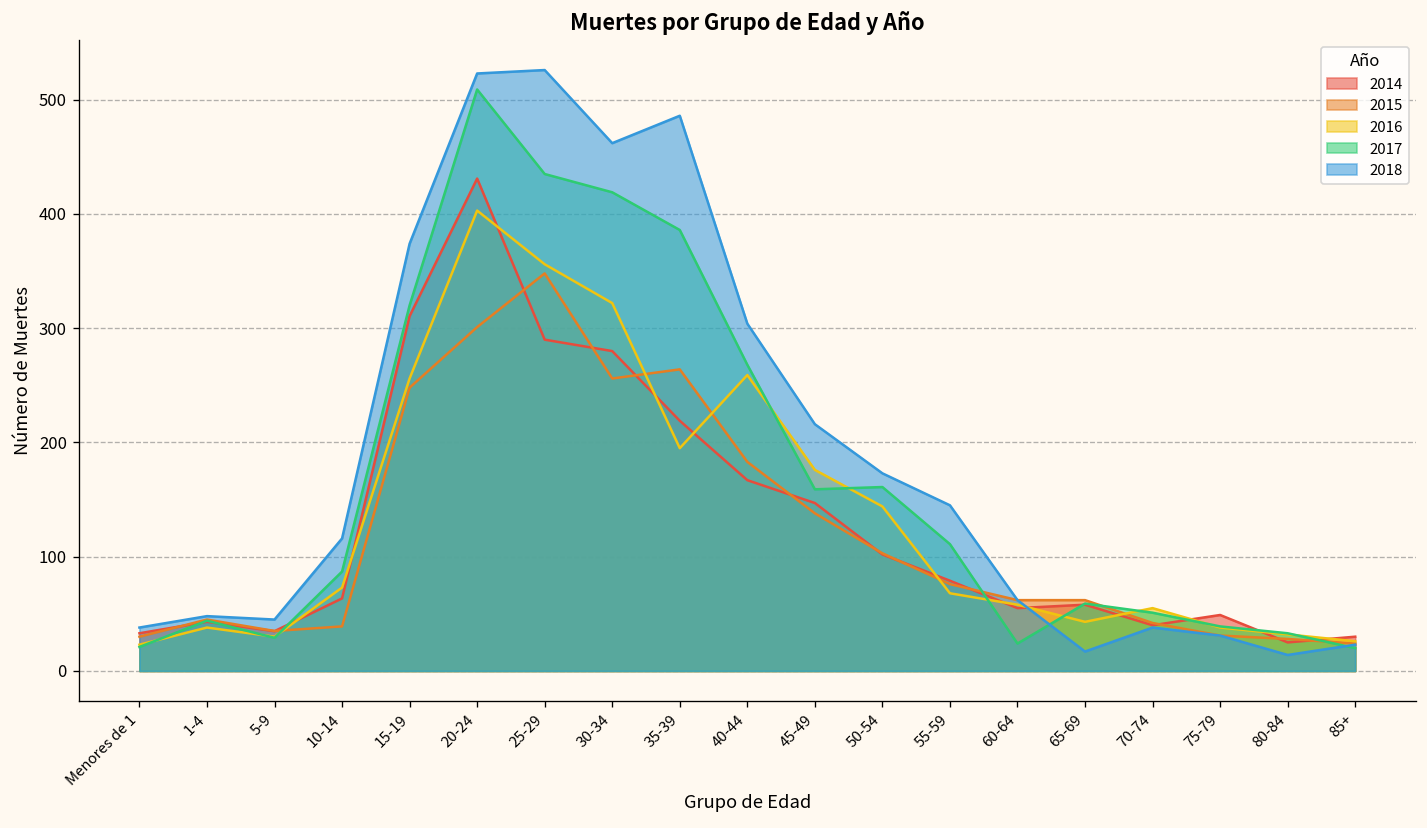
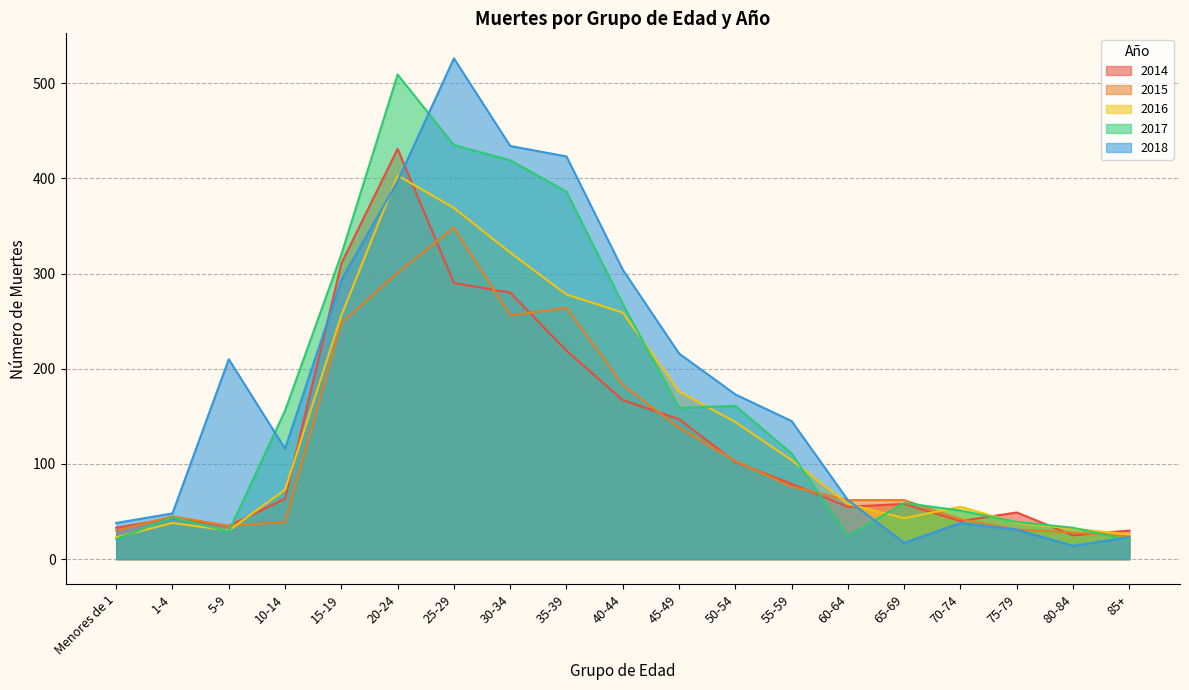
  {
    "2016": {
      "1-4": 40,
      "10-14": 70,
      "15-19": 260,
      "20-24": 400,
-     "25-29": 360,
+     "25-29": 370,
      "30-34": 320,
-     "35-39": 200,
+     "35-39": 280,
      "40-44": 260,
      "45-49": 180,
      "50-54": 140,
-     "55-59": 70,
+     "55-59": 100,
      "60-64": 60,
      "65-69": 40,
      "70-74": 60
    },
    "2017": {
-     "10-14": 90,
+     "10-14": 160,
      "15-19": 320,
      "20-24": 510,
      "25-29": 440,
      "30-34": 420,
      "35-39": 390,
      "40-44": 270,
      "45-49": 160,
      "50-54": 160,
      "55-59": 110,
      "60-64": 20,
      "70-74": 50,
      "85+": 20
    },
    "2018": {
      "Menores de 1": 40,
      "1-4": 50,
-     "5-9": 50,
+     "5-9": 210,
      "10-14": 120,
-     "15-19": 370,
-     "20-24": 520,
+     "15-19": 290,
+     "20-24": 400,
      "25-29": 530,
-     "30-34": 460,
-     "35-39": 490,
+     "30-34": 430,
+     "35-39": 420,
      "40-44": 300,
      "45-49": 220,
      "50-54": 170,
      "55-59": 150,
      "65-69": 20,
      "80-84": 10
    }
  }
